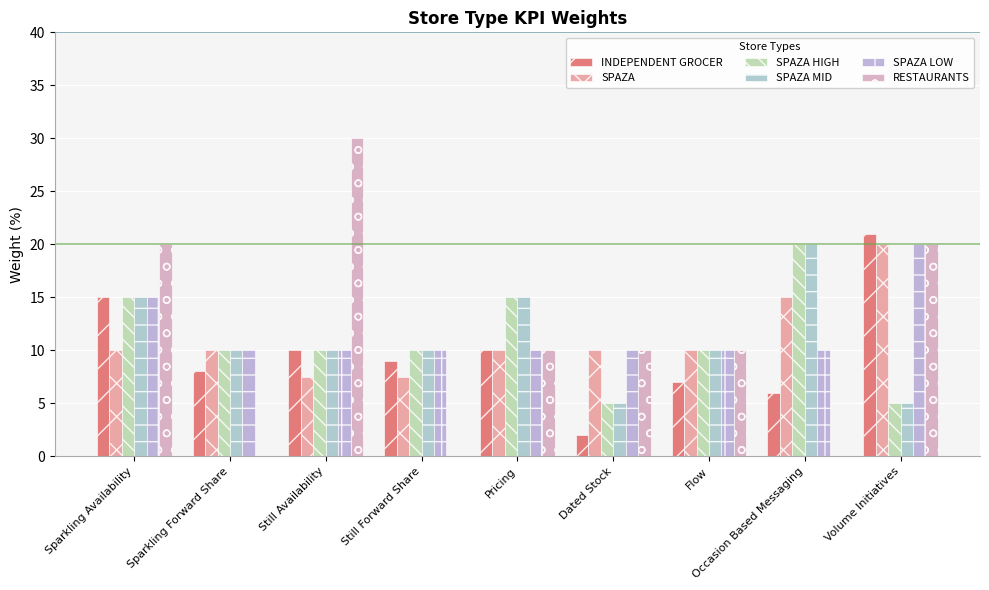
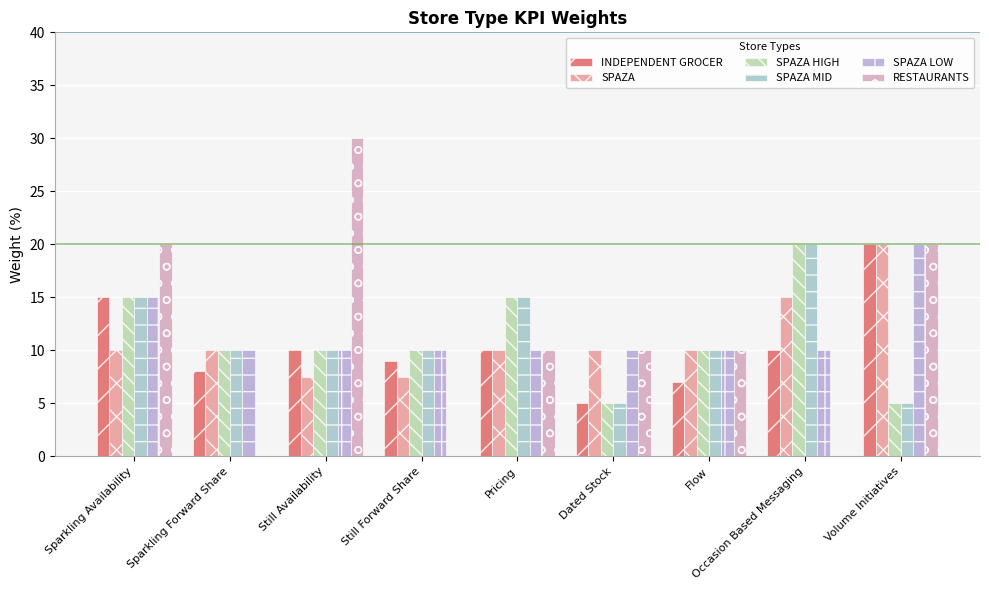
  {
    "INDEPENDENT GROCER": {
      "Sparkling Availability": 15,
      "Sparkling Forward Share": 8,
      "Still Availability": 10,
      "Still Forward Share": 9,
      "Pricing": 10,
-     "Dated Stock": 2,
+     "Dated Stock": 5,
      "Flow": 7,
-     "Occasion Based Messaging": 6,
-     "Volume Initiatives": 21
+     "Occasion Based Messaging": 10,
+     "Volume Initiatives": 20
    }
  }
